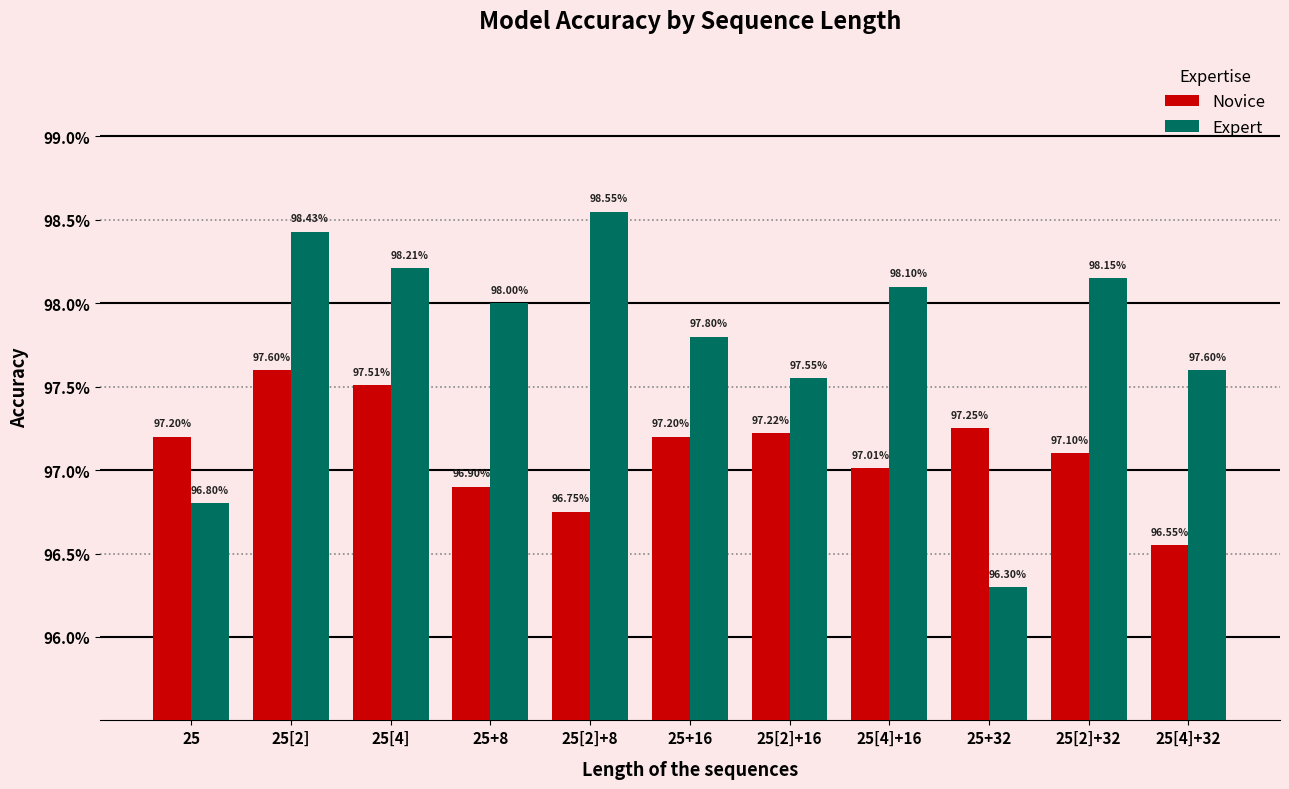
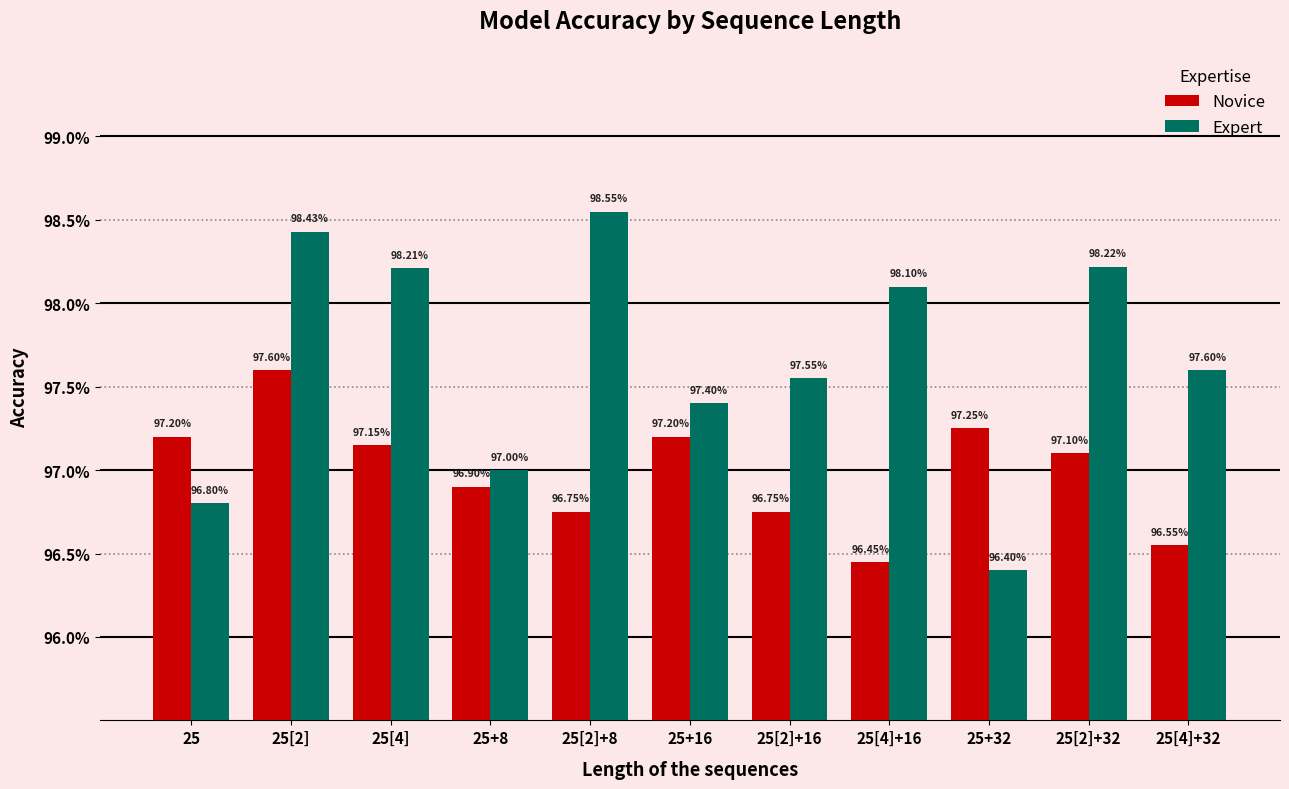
  {
    "Novice": {
      "25": "97.20%",
      "25[2]": "97.60%",
-     "25[4]": "97.51%",
+     "25[4]": "97.15%",
      "25+8": "96.90%",
      "25[2]+8": "96.75%",
      "25+16": "97.20%",
-     "25[2]+16": "97.22%",
-     "25[4]+16": "97.01%",
+     "25[2]+16": "96.75%",
+     "25[4]+16": "96.45%",
      "25+32": "97.25%",
      "25[2]+32": "97.10%",
      "25[4]+32": "96.55%"
    },
    "Expert": {
      "25": "96.80%",
      "25[2]": "98.43%",
      "25[4]": "98.21%",
-     "25+8": "98.00%",
+     "25+8": "97.00%",
      "25[2]+8": "98.55%",
-     "25+16": "97.80%",
+     "25+16": "97.40%",
      "25[2]+16": "97.55%",
      "25[4]+16": "98.10%",
-     "25+32": "96.30%",
-     "25[2]+32": "98.15%",
+     "25+32": "96.40%",
+     "25[2]+32": "98.22%",
      "25[4]+32": "97.60%"
    }
  }
